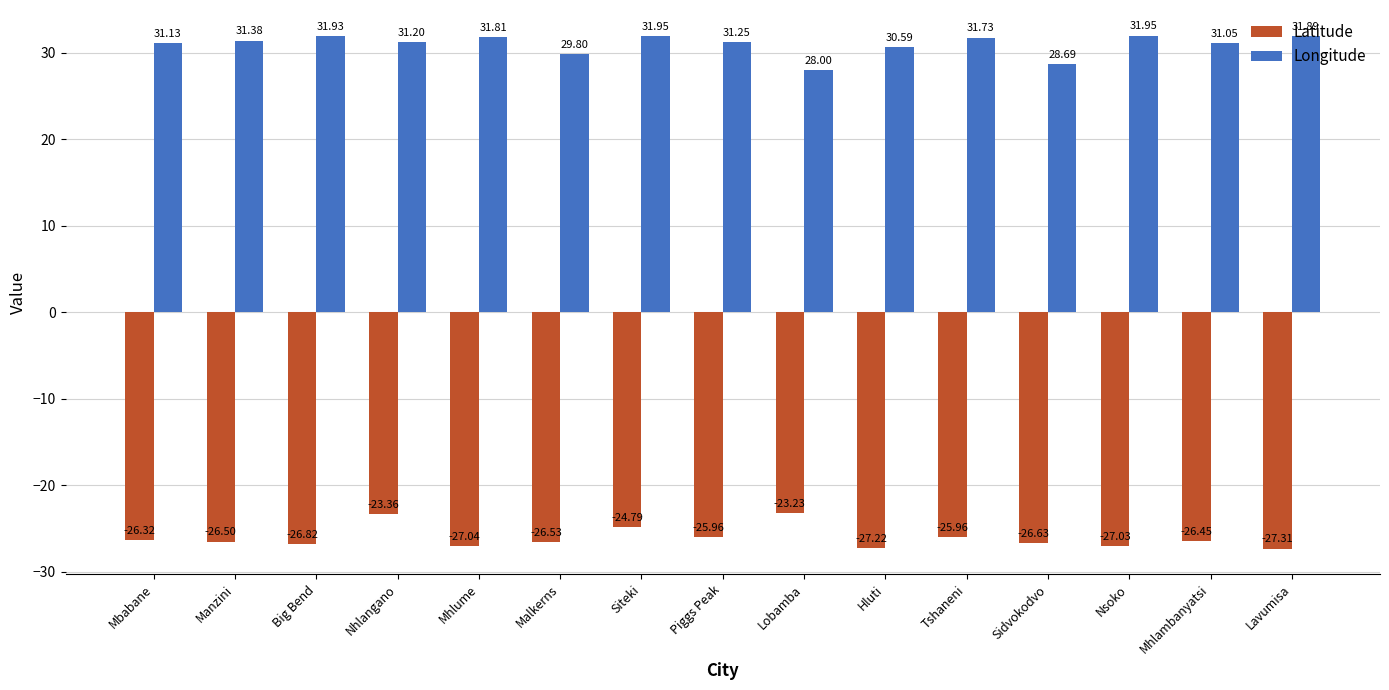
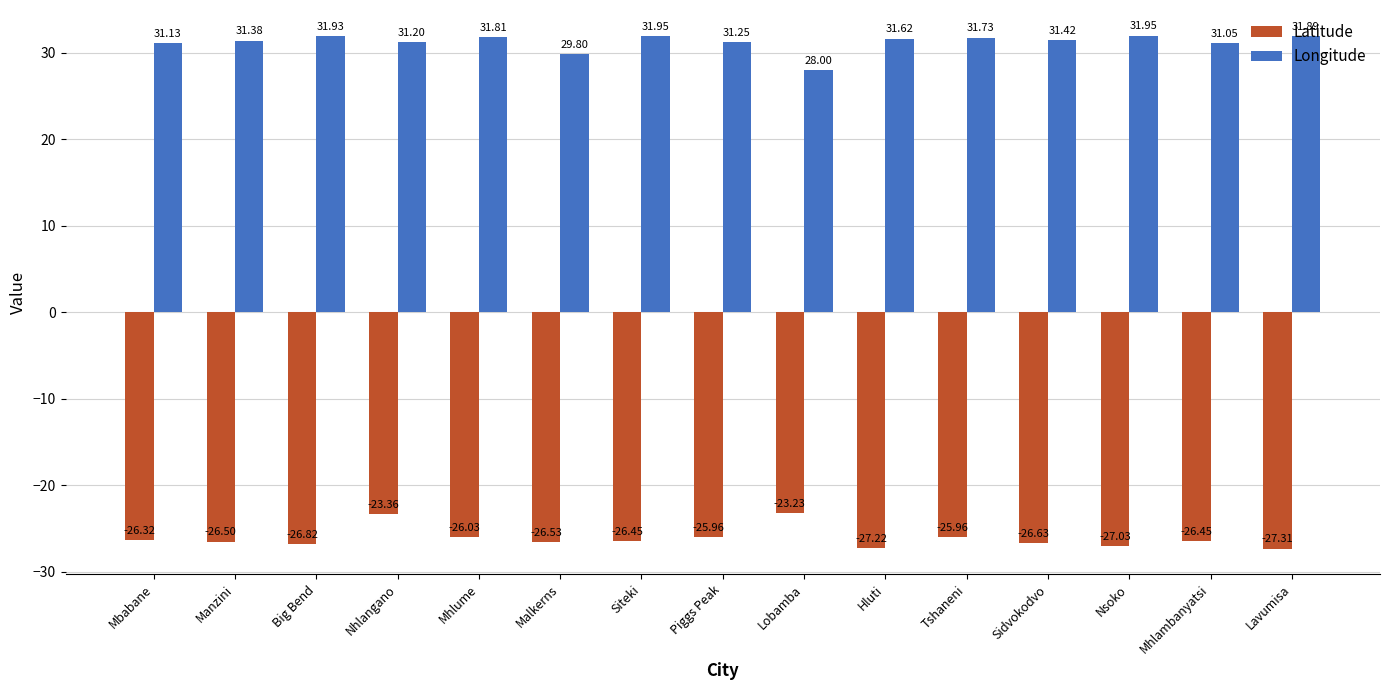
  {
    "Latitude": {
      "Mbabane": -26.32,
      "Manzini": -26.50,
      "Big Bend": -26.82,
      "Nhlangano": -23.36,
-     "Mhlume": -27.04,
+     "Mhlume": -26.03,
      "Malkerns": -26.53,
-     "Siteki": -24.79,
+     "Siteki": -26.45,
      "Piggs Peak": -25.96,
      "Lobamba": -23.23,
      "Hluti": -27.22,
      "Tshaneni": -25.96,
      "Sidvokodvo": -26.63,
      "Nsoko": -27.03,
      "Mhlambanyatsi": -26.45,
      "Lavumisa": -27.31
    },
    "Longitude": {
      "Mbabane": 31.13,
      "Manzini": 31.38,
      "Big Bend": 31.93,
      "Nhlangano": 31.20,
      "Mhlume": 31.81,
      "Malkerns": 29.80,
      "Siteki": 31.95,
      "Piggs Peak": 31.25,
      "Lobamba": 28.00,
-     "Hluti": 30.59,
+     "Hluti": 31.62,
      "Tshaneni": 31.73,
-     "Sidvokodvo": 28.69,
+     "Sidvokodvo": 31.42,
      "Nsoko": 31.95,
      "Mhlambanyatsi": 31.05,
      "Lavumisa": 31.89
    }
  }
